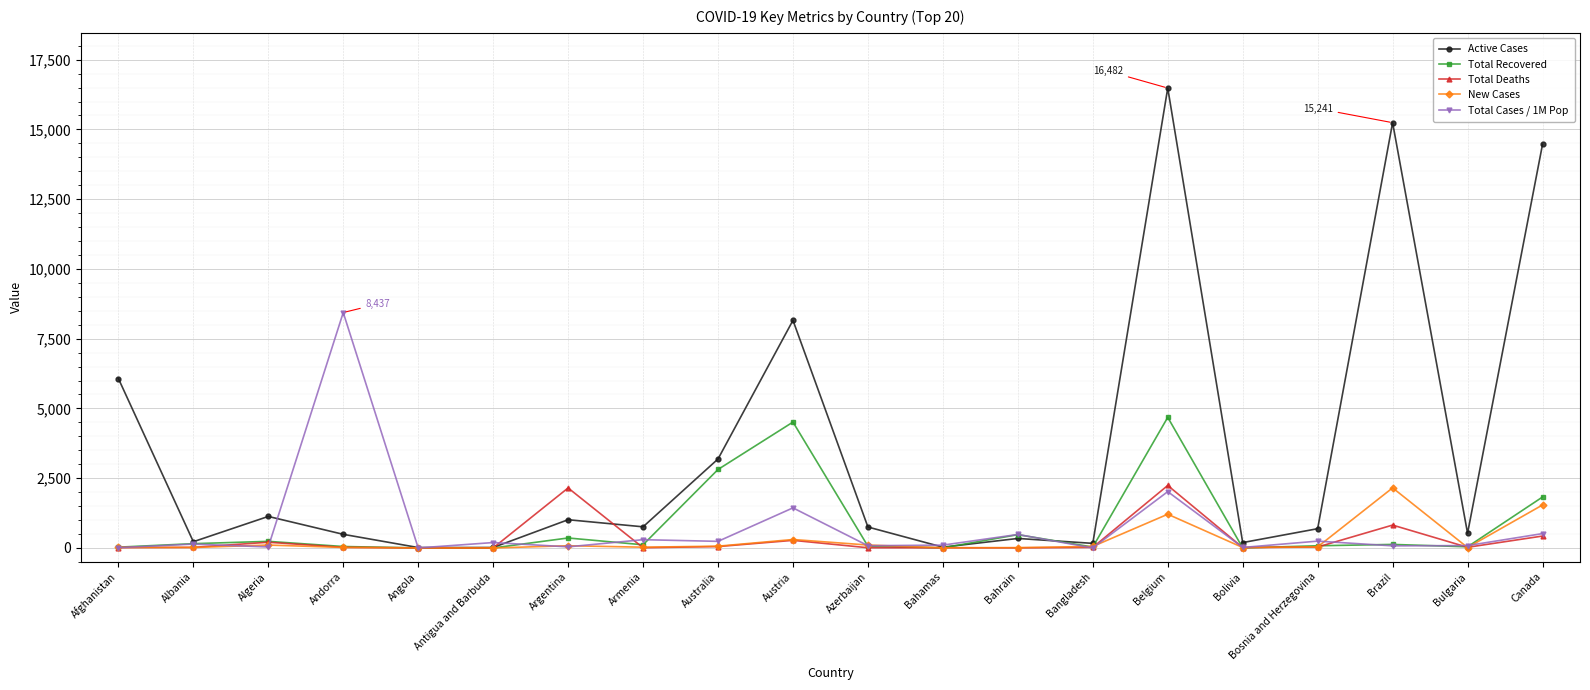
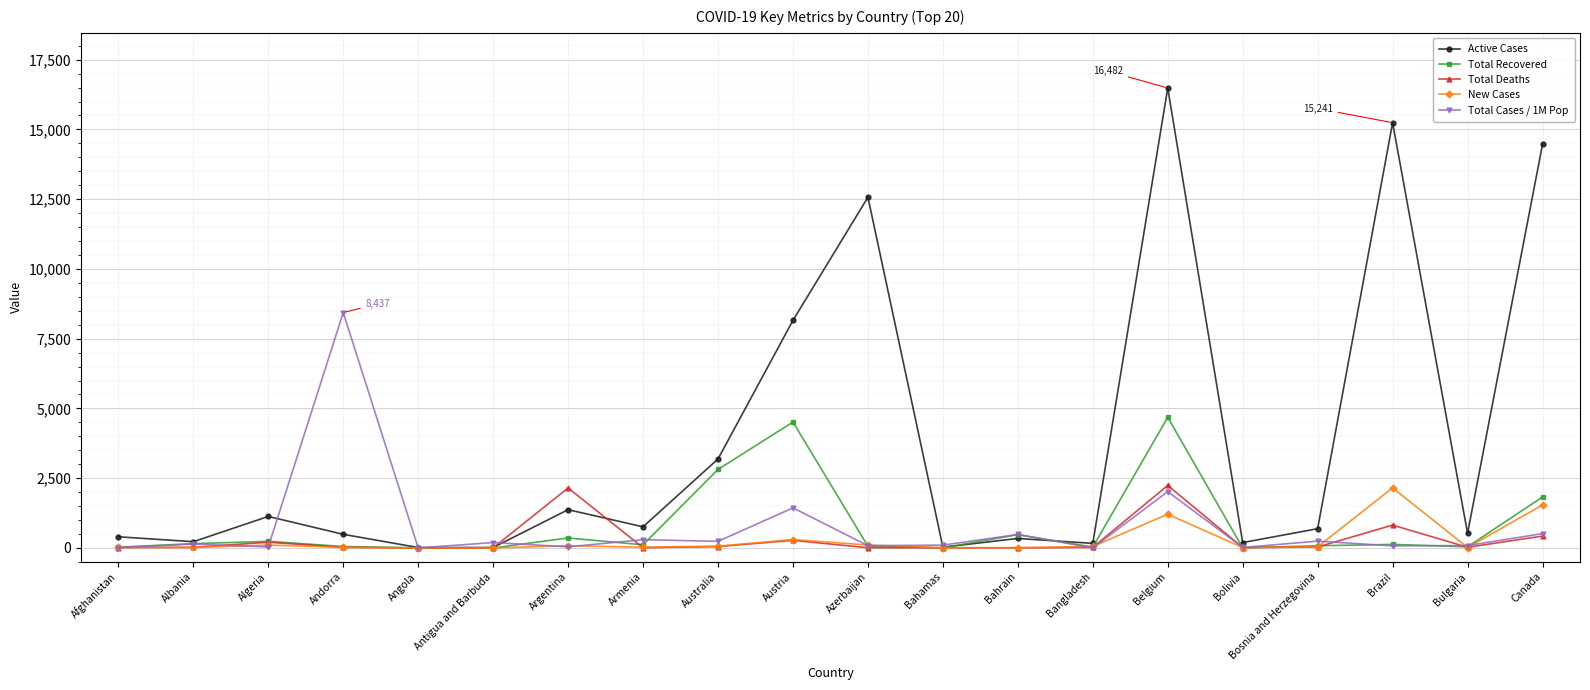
  {
    "Active Cases": {
-     "Afghanistan": "6,100",
+     "Afghanistan": "400",
      "Algeria": "1,100",
      "Andorra": "500",
-     "Argentina": "1,000",
+     "Argentina": "1,400",
      "Armenia": "800",
      "Australia": "3,200",
      "Austria": "8,200",
-     "Azerbaijan": "800",
+     "Azerbaijan": "12,600",
      "Bahrain": "300",
      "Bangladesh": "200",
      "Bolivia": "200",
      "Bosnia and Herzegovina": "700",
      "Bulgaria": "500",
      "Canada": "14,500"
    },
    "Total Recovered": {
      "Argentina": "400",
      "Australia": "2,800",
      "Austria": "4,500",
      "Belgium": "4,700",
      "Canada": "1,800"
    },
    "Total Deaths": {
      "Argentina": "2,200",
      "Belgium": "2,200",
      "Brazil": "800"
    },
    "New Cases": {
      "Belgium": "1,200",
      "Brazil": "2,200",
      "Canada": "1,500"
    },
    "Total Cases / 1M Pop": {
      "Andorra": "8,437"
    }
  }
